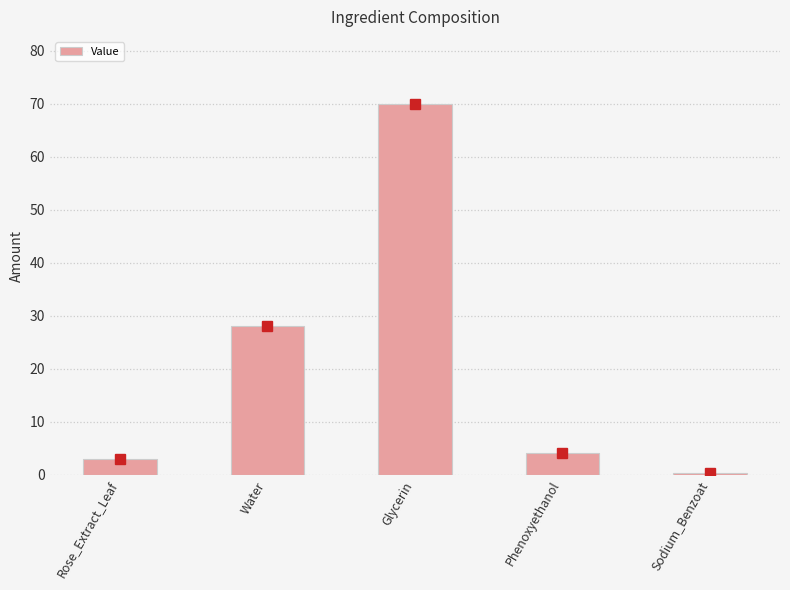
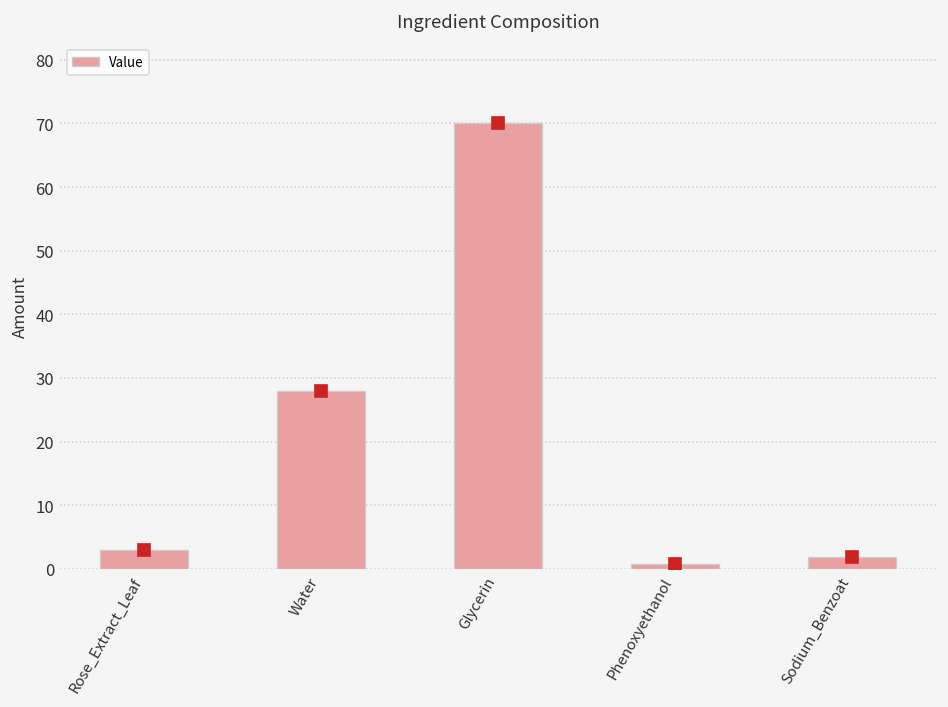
  {
    "Value": {
      "Rose_Extract_Leaf": 3,
      "Water": 28,
      "Glycerin": 70,
-     "Phenoxyethanol": 4,
-     "Sodium_Benzoat": 0
+     "Phenoxyethanol": 1,
+     "Sodium_Benzoat": 2
    }
  }
